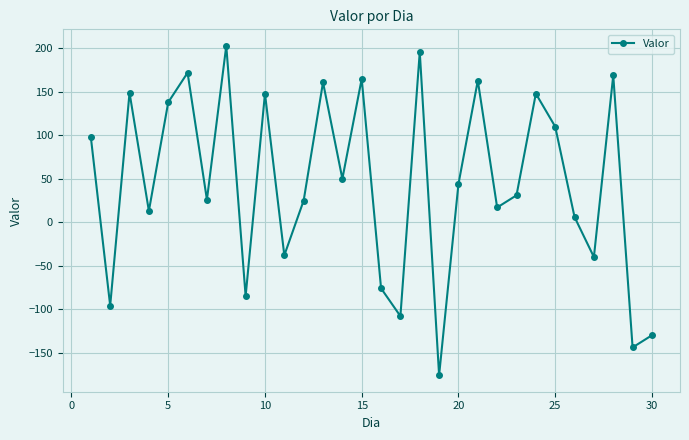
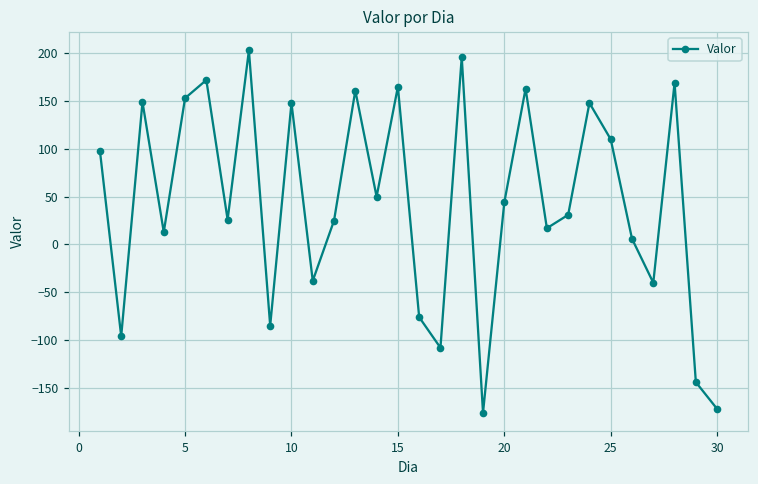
  {
-   "5": 140,
+   "5": 150,
    "10": 150,
    "15": 170,
    "20": 40,
    "25": 110,
-   "30": -130
+   "30": -170
  }
